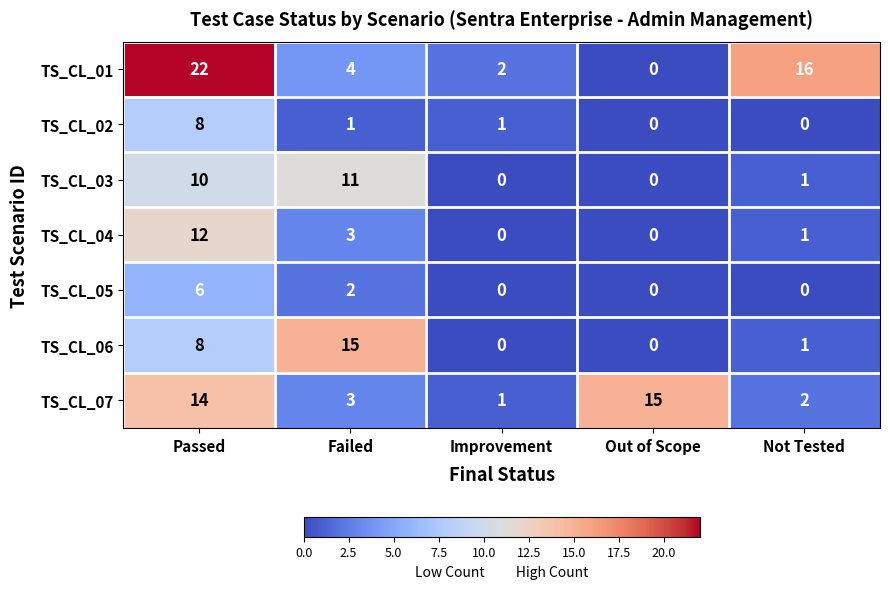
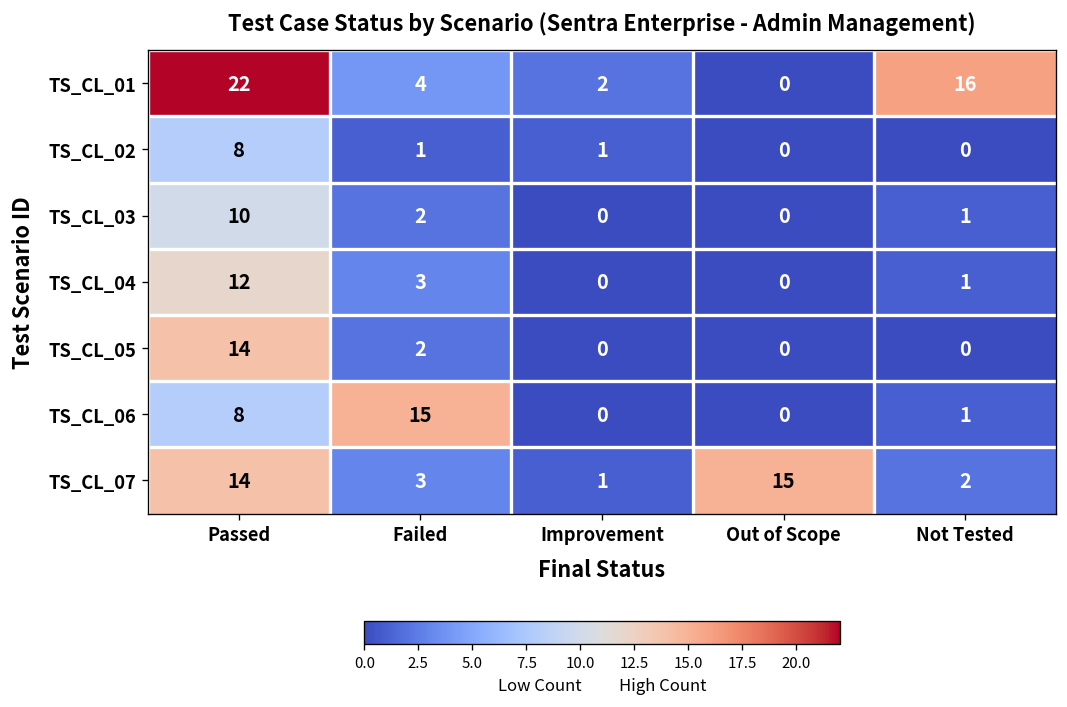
  {
    "TS_CL_01": {
      "Passed": 22,
      "Failed": 4,
      "Improvement": 2,
      "Out of Scope": 0,
      "Not Tested": 16
    },
    "TS_CL_02": {
      "Passed": 8,
      "Failed": 1,
      "Improvement": 1,
      "Out of Scope": 0,
      "Not Tested": 0
    },
    "TS_CL_03": {
      "Passed": 10,
-     "Failed": 11,
+     "Failed": 2,
      "Improvement": 0,
      "Out of Scope": 0,
      "Not Tested": 1
    },
    "TS_CL_04": {
      "Passed": 12,
      "Failed": 3,
      "Improvement": 0,
      "Out of Scope": 0,
      "Not Tested": 1
    },
    "TS_CL_05": {
-     "Passed": 6,
+     "Passed": 14,
      "Failed": 2,
      "Improvement": 0,
      "Out of Scope": 0,
      "Not Tested": 0
    },
    "TS_CL_06": {
      "Passed": 8,
      "Failed": 15,
      "Improvement": 0,
      "Out of Scope": 0,
      "Not Tested": 1
    },
    "TS_CL_07": {
      "Passed": 14,
      "Failed": 3,
      "Improvement": 1,
      "Out of Scope": 15,
      "Not Tested": 2
    }
  }
